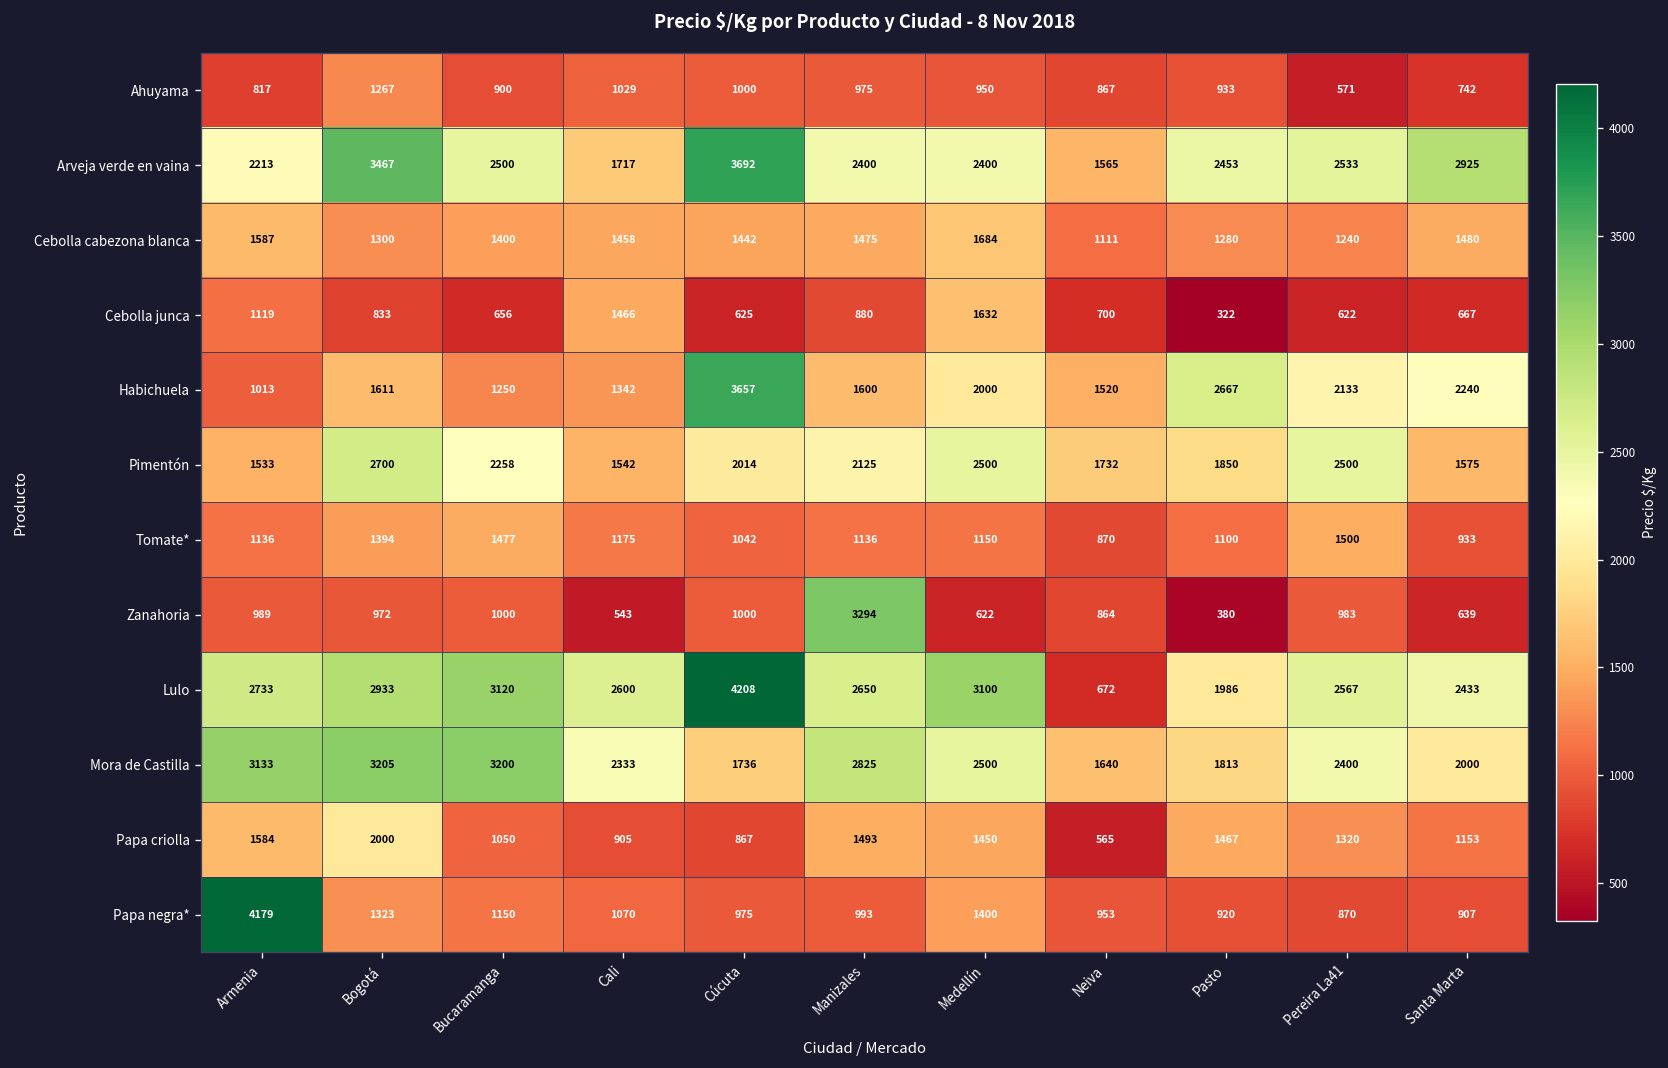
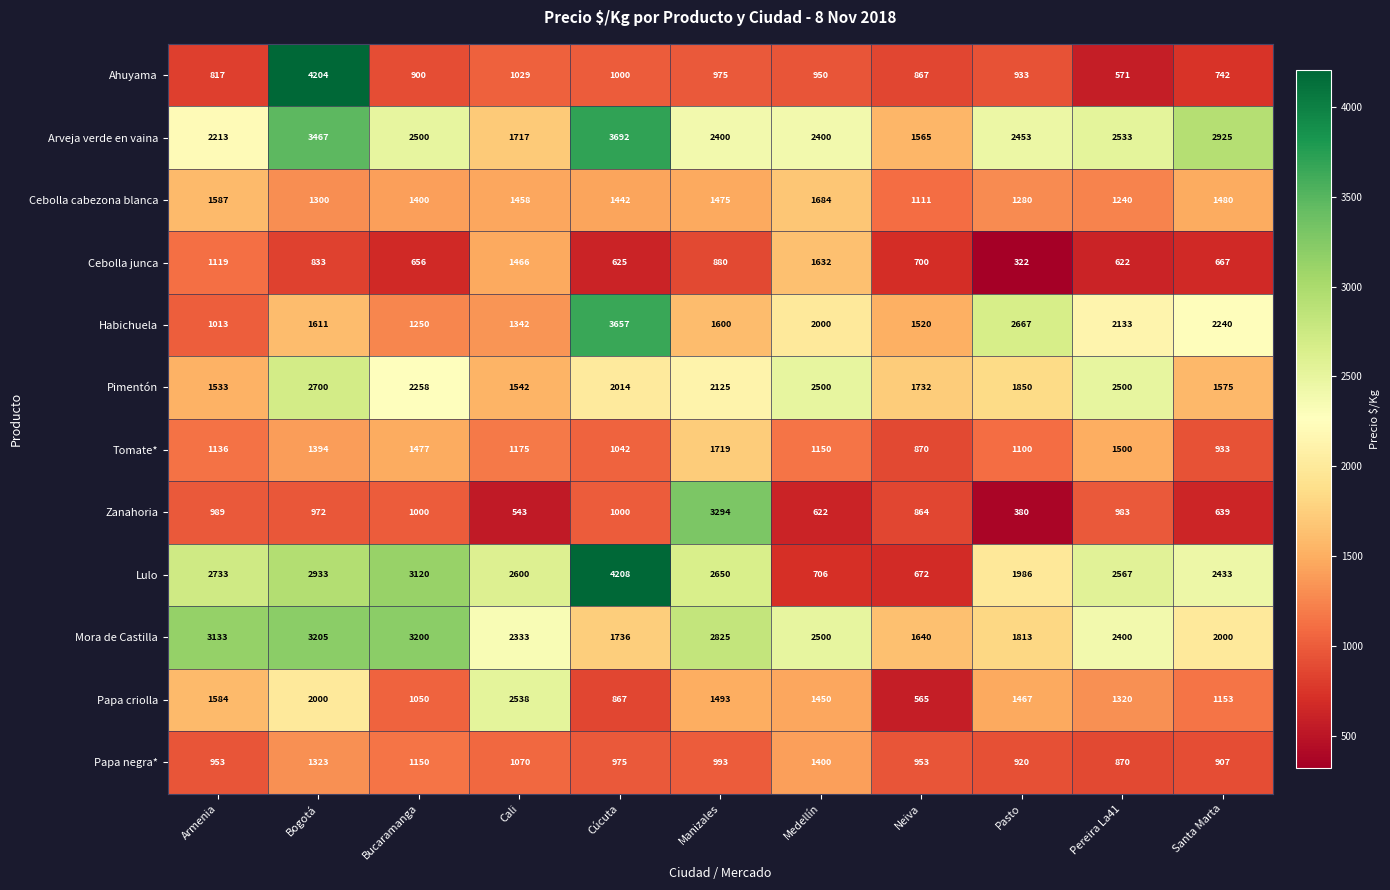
  {
    "Ahuyama": {
      "Armenia": 817,
-     "Bogotá": 1267,
+     "Bogotá": 4204,
      "Bucaramanga": 900,
      "Cali": 1029,
      "Cúcuta": 1000,
      "Manizales": 975,
      "Medellín": 950,
      "Neiva": 867,
      "Pasto": 933,
      "Pereira La41": 571,
      "Santa Marta": 742
    },
    "Arveja verde en vaina": {
      "Armenia": 2213,
      "Bogotá": 3467,
      "Bucaramanga": 2500,
      "Cali": 1717,
      "Cúcuta": 3692,
      "Manizales": 2400,
      "Medellín": 2400,
      "Neiva": 1565,
      "Pasto": 2453,
      "Pereira La41": 2533,
      "Santa Marta": 2925
    },
    "Cebolla cabezona blanca": {
      "Armenia": 1587,
      "Bogotá": 1300,
      "Bucaramanga": 1400,
      "Cali": 1458,
      "Cúcuta": 1442,
      "Manizales": 1475,
      "Medellín": 1684,
      "Neiva": 1111,
      "Pasto": 1280,
      "Pereira La41": 1240,
      "Santa Marta": 1480
    },
    "Cebolla junca": {
      "Armenia": 1119,
      "Bogotá": 833,
      "Bucaramanga": 656,
      "Cali": 1466,
      "Cúcuta": 625,
      "Manizales": 880,
      "Medellín": 1632,
      "Neiva": 700,
      "Pasto": 322,
      "Pereira La41": 622,
      "Santa Marta": 667
    },
    "Habichuela": {
      "Armenia": 1013,
      "Bogotá": 1611,
      "Bucaramanga": 1250,
      "Cali": 1342,
      "Cúcuta": 3657,
      "Manizales": 1600,
      "Medellín": 2000,
      "Neiva": 1520,
      "Pasto": 2667,
      "Pereira La41": 2133,
      "Santa Marta": 2240
    },
    "Pimentón": {
      "Armenia": 1533,
      "Bogotá": 2700,
      "Bucaramanga": 2258,
      "Cali": 1542,
      "Cúcuta": 2014,
      "Manizales": 2125,
      "Medellín": 2500,
      "Neiva": 1732,
      "Pasto": 1850,
      "Pereira La41": 2500,
      "Santa Marta": 1575
    },
    "Tomate*": {
      "Armenia": 1136,
      "Bogotá": 1394,
      "Bucaramanga": 1477,
      "Cali": 1175,
      "Cúcuta": 1042,
-     "Manizales": 1136,
+     "Manizales": 1719,
      "Medellín": 1150,
      "Neiva": 870,
      "Pasto": 1100,
      "Pereira La41": 1500,
      "Santa Marta": 933
    },
    "Zanahoria": {
      "Armenia": 989,
      "Bogotá": 972,
      "Bucaramanga": 1000,
      "Cali": 543,
      "Cúcuta": 1000,
      "Manizales": 3294,
      "Medellín": 622,
      "Neiva": 864,
      "Pasto": 380,
      "Pereira La41": 983,
      "Santa Marta": 639
    },
    "Lulo": {
      "Armenia": 2733,
      "Bogotá": 2933,
      "Bucaramanga": 3120,
      "Cali": 2600,
      "Cúcuta": 4208,
      "Manizales": 2650,
-     "Medellín": 3100,
+     "Medellín": 706,
      "Neiva": 672,
      "Pasto": 1986,
      "Pereira La41": 2567,
      "Santa Marta": 2433
    },
    "Mora de Castilla": {
      "Armenia": 3133,
      "Bogotá": 3205,
      "Bucaramanga": 3200,
      "Cali": 2333,
      "Cúcuta": 1736,
      "Manizales": 2825,
      "Medellín": 2500,
      "Neiva": 1640,
      "Pasto": 1813,
      "Pereira La41": 2400,
      "Santa Marta": 2000
    },
    "Papa criolla": {
      "Armenia": 1584,
      "Bogotá": 2000,
      "Bucaramanga": 1050,
-     "Cali": 905,
+     "Cali": 2538,
      "Cúcuta": 867,
      "Manizales": 1493,
      "Medellín": 1450,
      "Neiva": 565,
      "Pasto": 1467,
      "Pereira La41": 1320,
      "Santa Marta": 1153
    },
    "Papa negra*": {
-     "Armenia": 4179,
+     "Armenia": 953,
      "Bogotá": 1323,
      "Bucaramanga": 1150,
      "Cali": 1070,
      "Cúcuta": 975,
      "Manizales": 993,
      "Medellín": 1400,
      "Neiva": 953,
      "Pasto": 920,
      "Pereira La41": 870,
      "Santa Marta": 907
    }
  }
